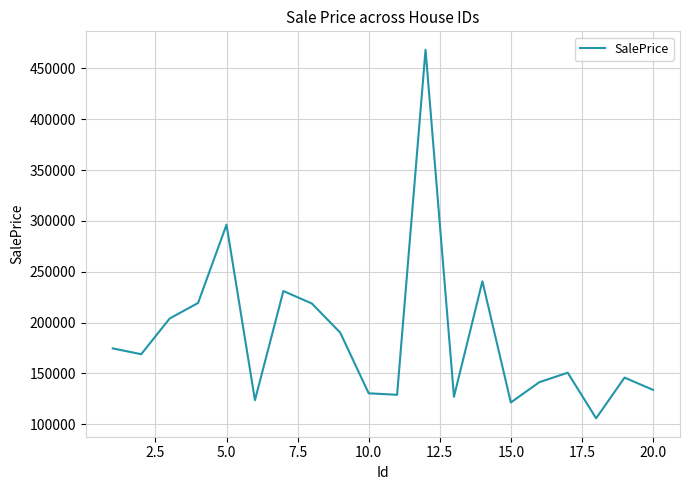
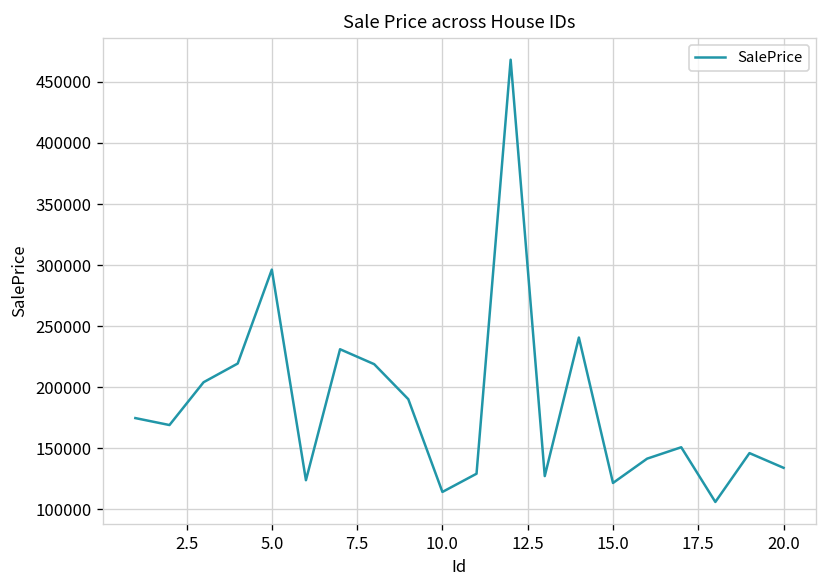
  {
    "5.0": 296000,
-   "10.0": 130000,
+   "10.0": 114000,
    "15.0": 121000,
    "20.0": 134000
  }
